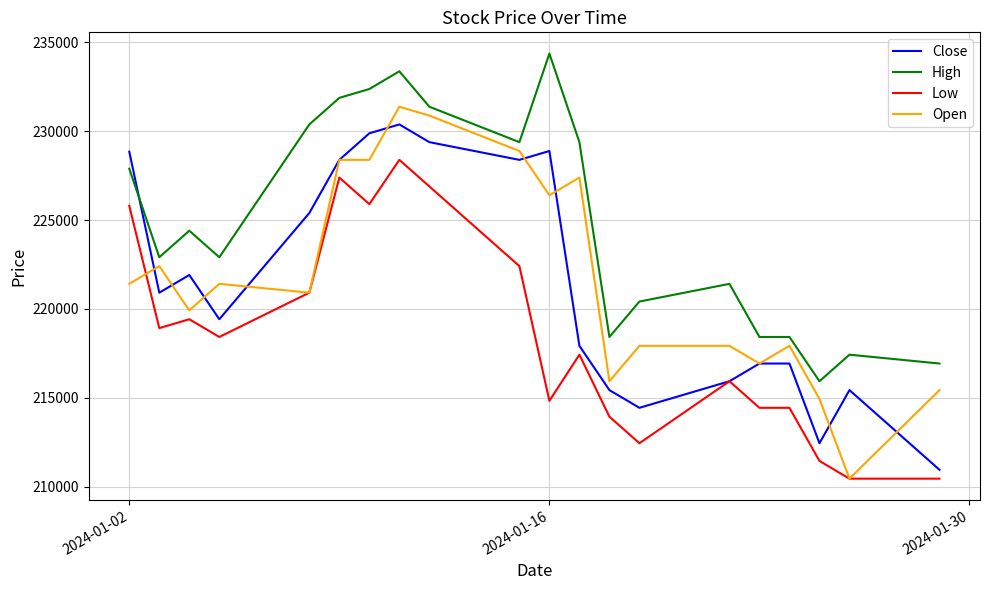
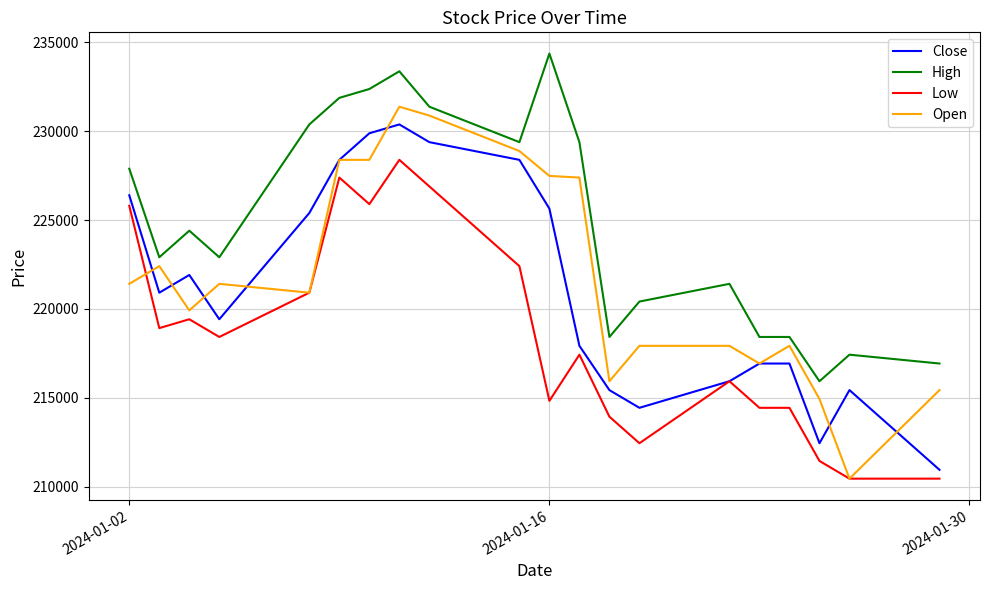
  {
    "Close": {
-     "2024-01-02": 228800,
-     "2024-01-16": 228900
+     "2024-01-02": 226400,
+     "2024-01-16": 225600
    },
    "High": {
      "2024-01-02": 227900,
      "2024-01-16": 234400
    },
    "Low": {
      "2024-01-02": 225800,
      "2024-01-16": 214800
    },
    "Open": {
      "2024-01-02": 221400,
-     "2024-01-16": 226400
+     "2024-01-16": 227500
    }
  }
